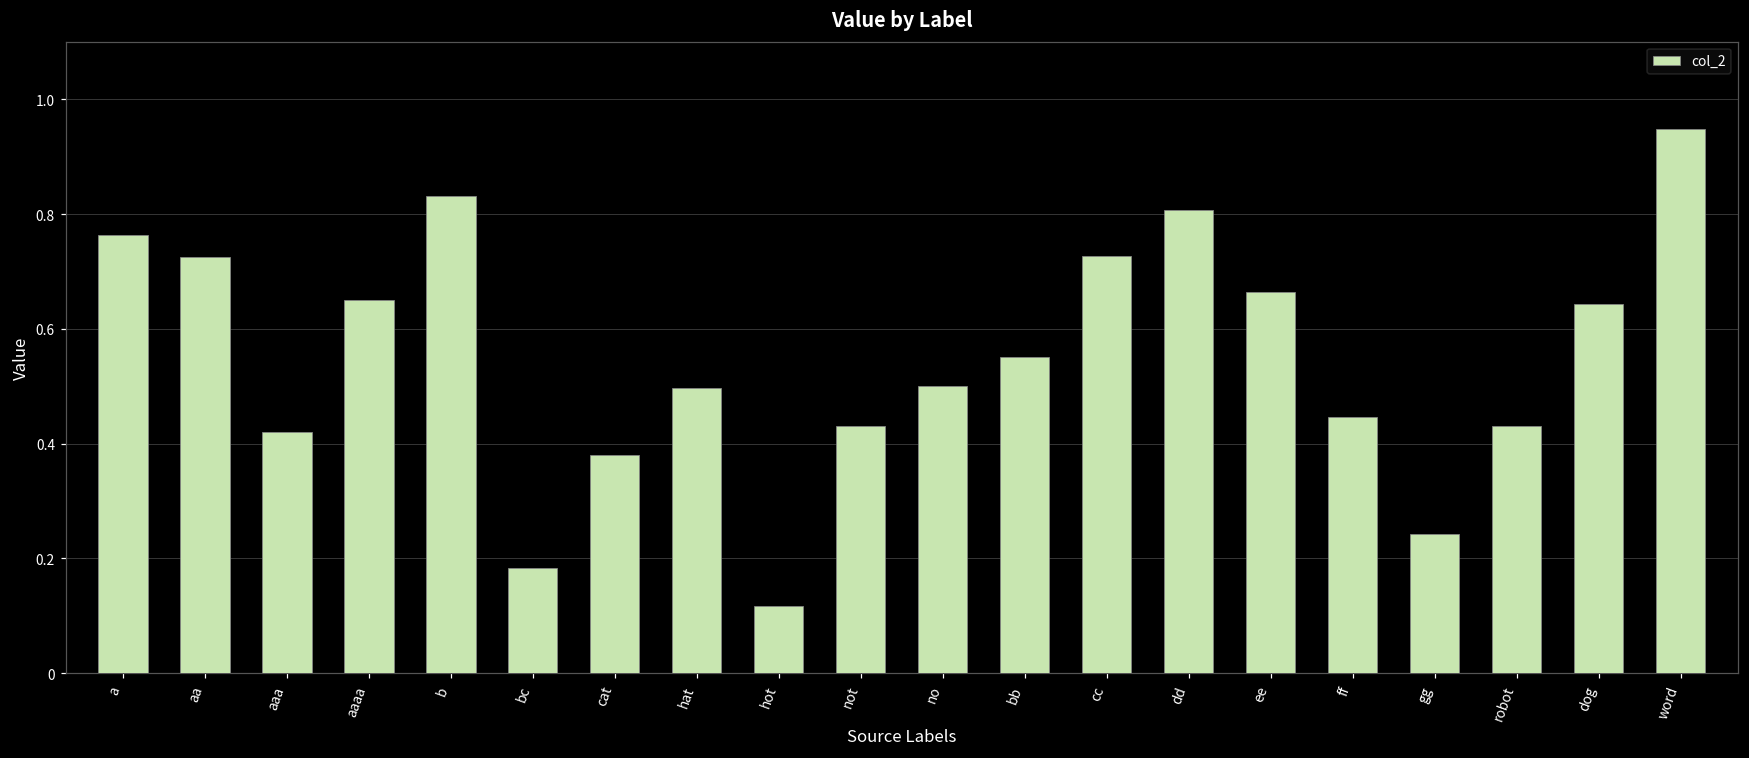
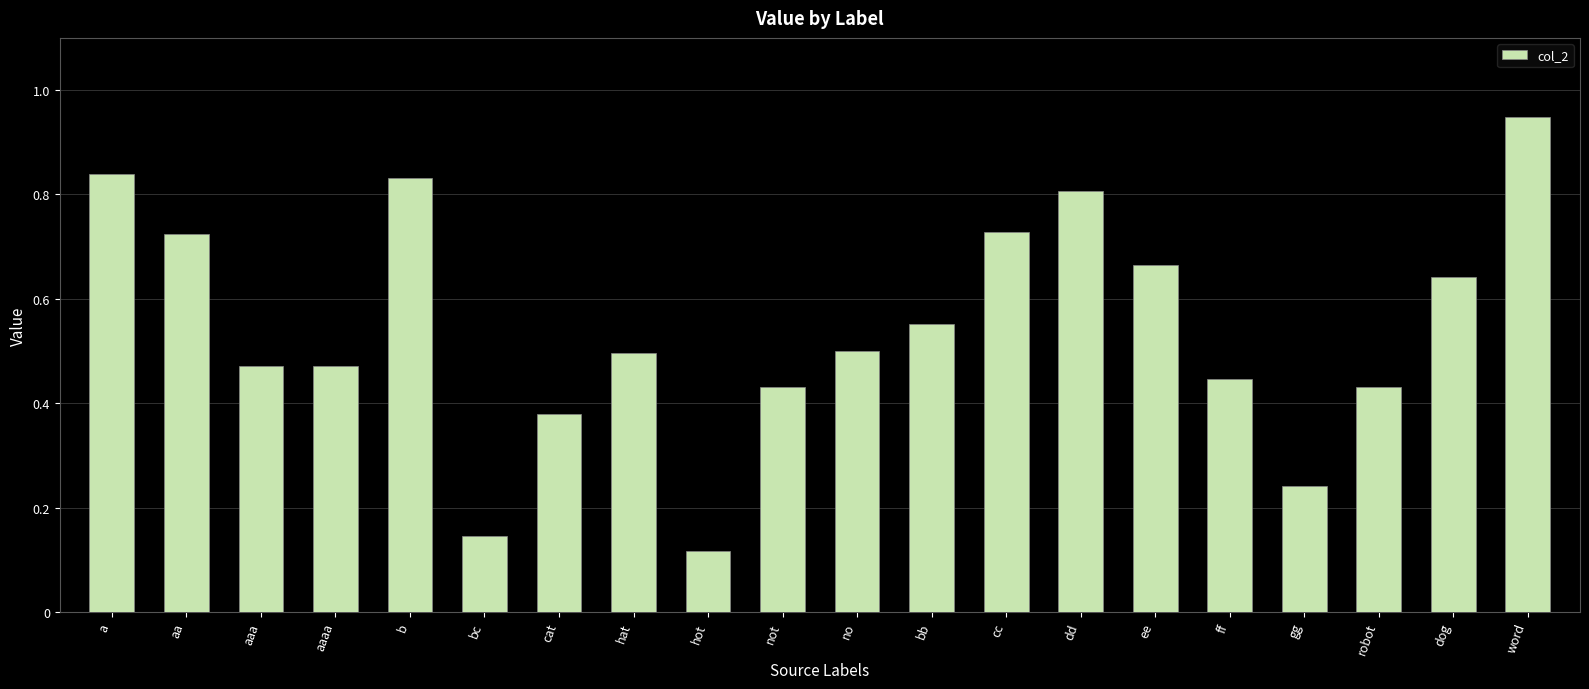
  {
-   "a": 0.76,
+   "a": 0.84,
    "aa": 0.72,
-   "aaa": 0.42,
-   "aaaa": 0.65,
+   "aaa": 0.47,
+   "aaaa": 0.47,
    "b": 0.83,
-   "bc": 0.18,
+   "bc": 0.15,
    "cat": 0.38,
    "hat": 0.50,
    "hot": 0.12,
    "not": 0.43,
    "no": 0.50,
    "bb": 0.55,
    "cc": 0.73,
    "dd": 0.81,
    "ee": 0.66,
    "ff": 0.45,
    "gg": 0.24,
    "robot": 0.43,
    "dog": 0.64,
    "word": 0.95
  }
